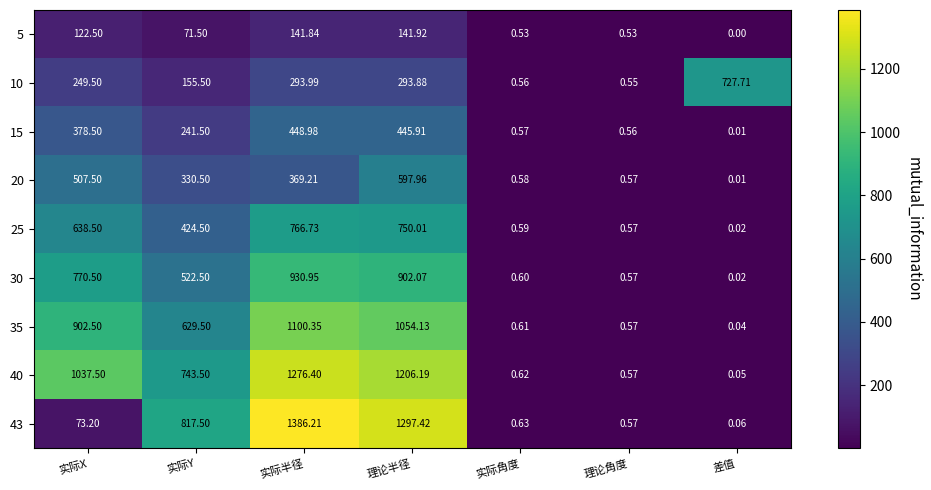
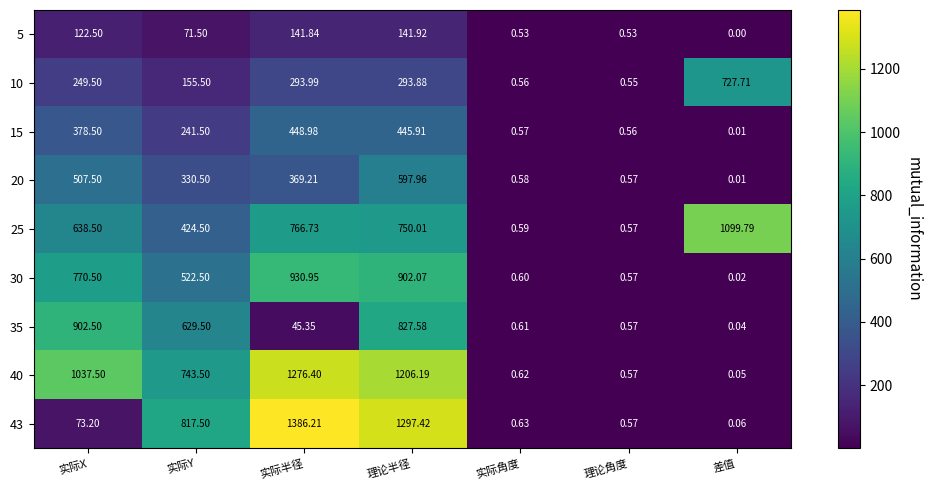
  {
    "5": {
      "实际X": 122.50,
      "实际Y": 71.50,
      "实际半径": 141.84,
      "理论半径": 141.92,
      "实际角度": 0.53,
      "理论角度": 0.53,
      "差值": 0.00
    },
    "10": {
      "实际X": 249.50,
      "实际Y": 155.50,
      "实际半径": 293.99,
      "理论半径": 293.88,
      "实际角度": 0.56,
      "理论角度": 0.55,
      "差值": 727.71
    },
    "15": {
      "实际X": 378.50,
      "实际Y": 241.50,
      "实际半径": 448.98,
      "理论半径": 445.91,
      "实际角度": 0.57,
      "理论角度": 0.56,
      "差值": 0.01
    },
    "20": {
      "实际X": 507.50,
      "实际Y": 330.50,
      "实际半径": 369.21,
      "理论半径": 597.96,
      "实际角度": 0.58,
      "理论角度": 0.57,
      "差值": 0.01
    },
    "25": {
      "实际X": 638.50,
      "实际Y": 424.50,
      "实际半径": 766.73,
      "理论半径": 750.01,
      "实际角度": 0.59,
      "理论角度": 0.57,
-     "差值": 0.02
+     "差值": 1099.79
    },
    "30": {
      "实际X": 770.50,
      "实际Y": 522.50,
      "实际半径": 930.95,
      "理论半径": 902.07,
      "实际角度": 0.60,
      "理论角度": 0.57,
      "差值": 0.02
    },
    "35": {
      "实际X": 902.50,
      "实际Y": 629.50,
-     "实际半径": 1100.35,
-     "理论半径": 1054.13,
+     "实际半径": 45.35,
+     "理论半径": 827.58,
      "实际角度": 0.61,
      "理论角度": 0.57,
      "差值": 0.04
    },
    "40": {
      "实际X": 1037.50,
      "实际Y": 743.50,
      "实际半径": 1276.40,
      "理论半径": 1206.19,
      "实际角度": 0.62,
      "理论角度": 0.57,
      "差值": 0.05
    },
    "43": {
      "实际X": 73.20,
      "实际Y": 817.50,
      "实际半径": 1386.21,
      "理论半径": 1297.42,
      "实际角度": 0.63,
      "理论角度": 0.57,
      "差值": 0.06
    }
  }
